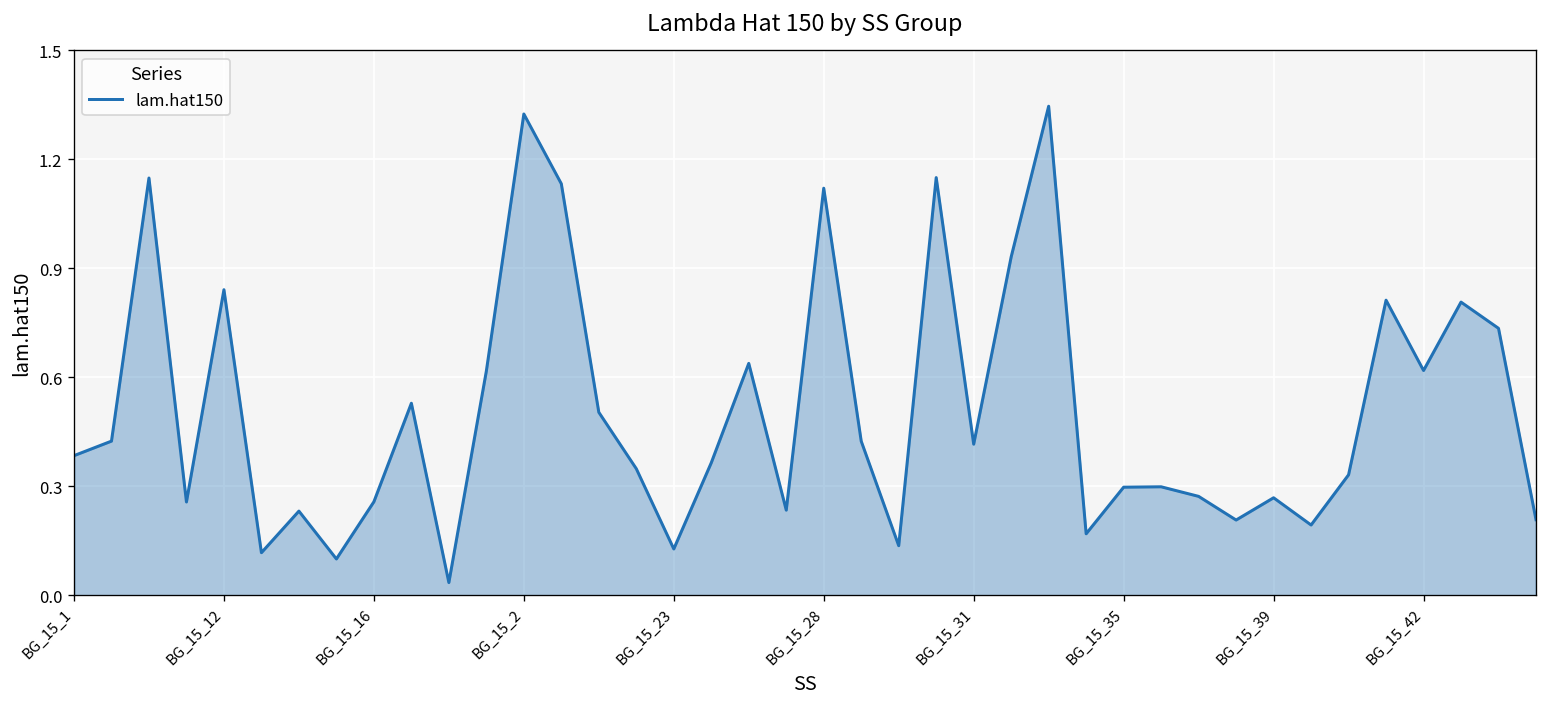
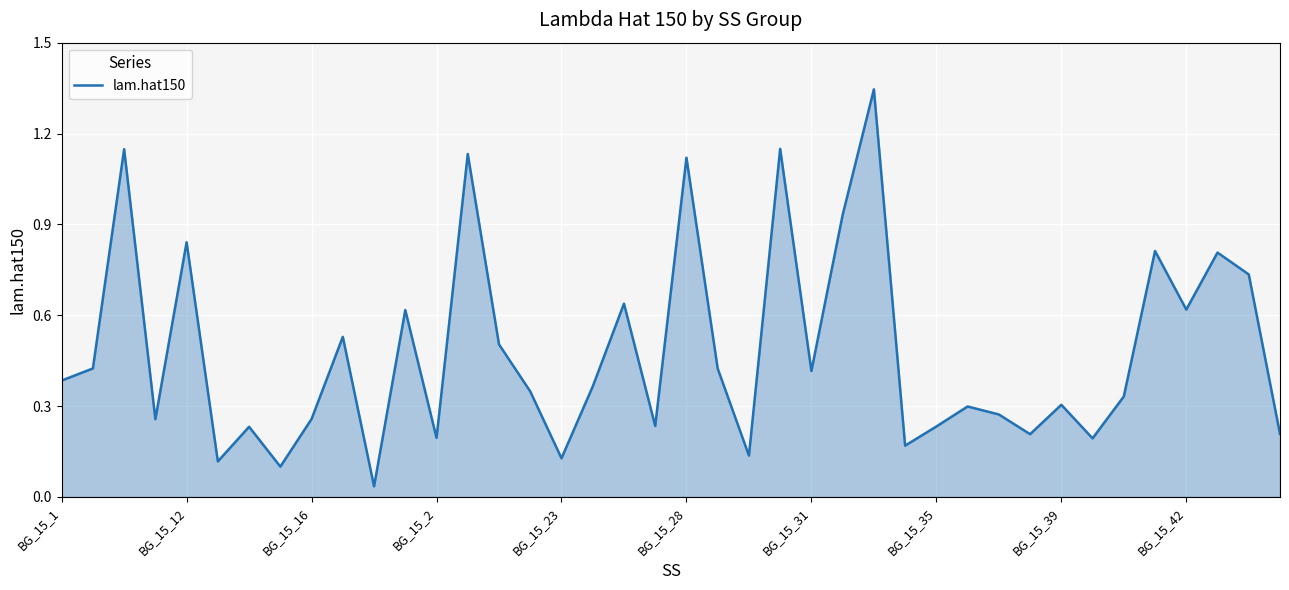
  {
    "BG_15_1": 0.38,
    "BG_15_12": 0.84,
    "BG_15_16": 0.26,
-   "BG_15_2": 1.32,
+   "BG_15_2": 0.19,
    "BG_15_23": 0.13,
    "BG_15_28": 1.12,
    "BG_15_31": 0.42,
-   "BG_15_35": 0.30,
-   "BG_15_39": 0.27,
+   "BG_15_35": 0.23,
+   "BG_15_39": 0.30,
    "BG_15_42": 0.62
  }
